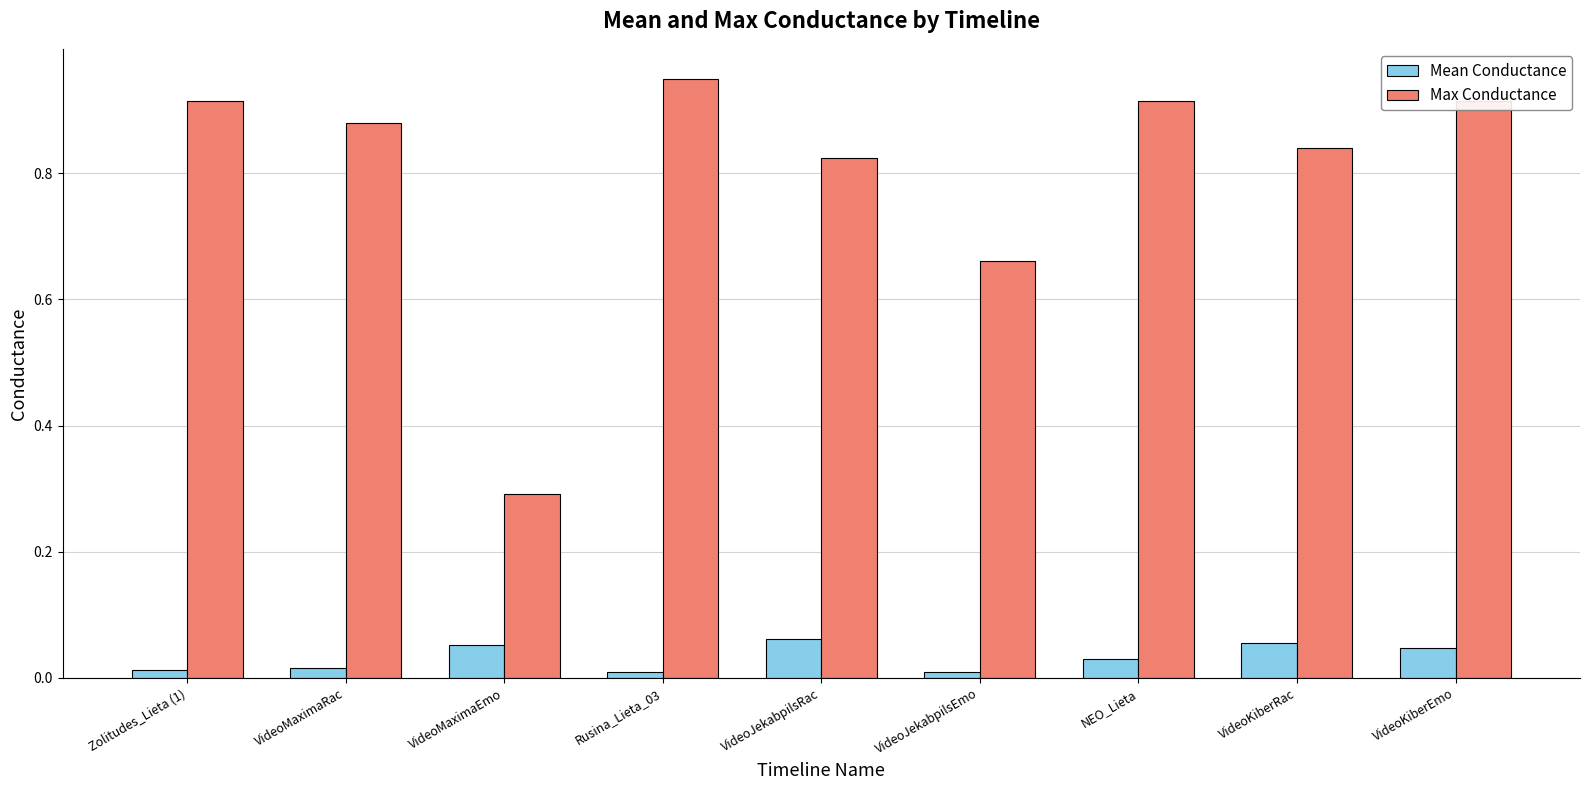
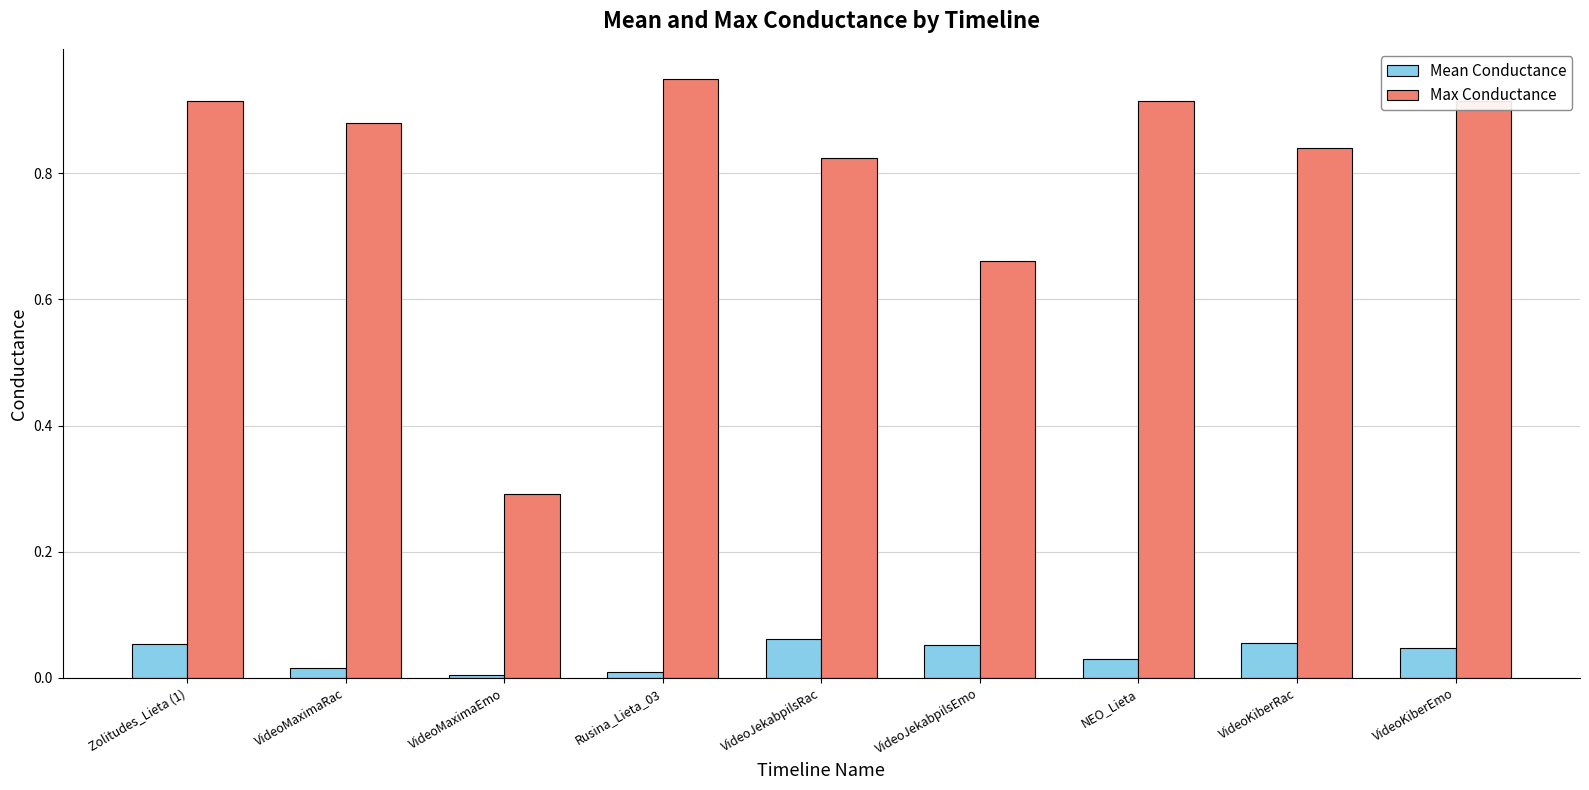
  {
    "Mean Conductance": {
-     "Zolitudes_Lieta (1)": 0.01,
+     "Zolitudes_Lieta (1)": 0.05,
      "VideoMaximaRac": 0.02,
-     "VideoMaximaEmo": 0.05,
+     "VideoMaximaEmo": 0.00,
      "Rusina_Lieta_03": 0.01,
      "VideoJekabpilsRac": 0.06,
-     "VideoJekabpilsEmo": 0.01,
+     "VideoJekabpilsEmo": 0.05,
      "NEO_Lieta": 0.03,
      "VideoKiberRac": 0.06,
      "VideoKiberEmo": 0.05
    },
    "Max Conductance": {
      "Zolitudes_Lieta (1)": 0.91,
      "VideoMaximaRac": 0.88,
      "VideoMaximaEmo": 0.29,
      "Rusina_Lieta_03": 0.95,
      "VideoJekabpilsRac": 0.82,
      "VideoJekabpilsEmo": 0.66,
      "NEO_Lieta": 0.91,
      "VideoKiberRac": 0.84
    }
  }
